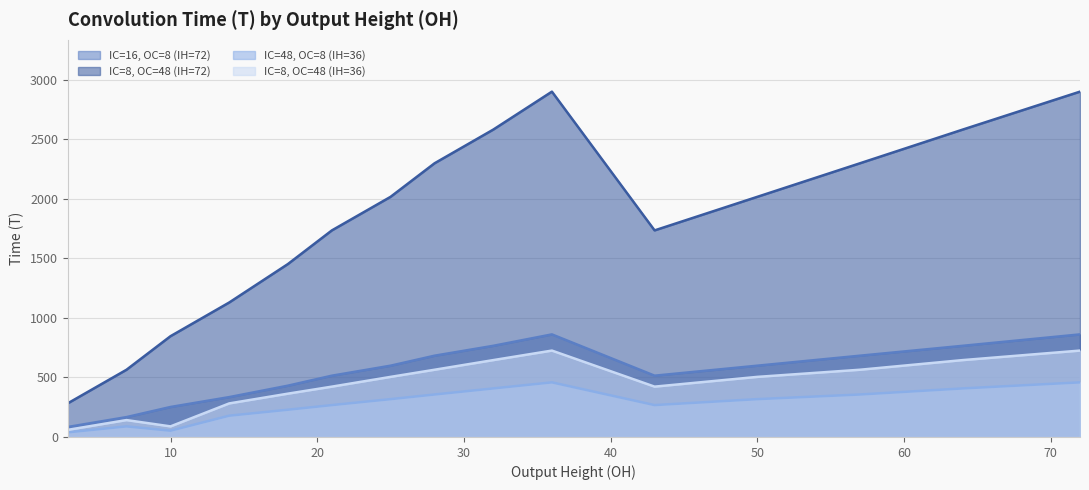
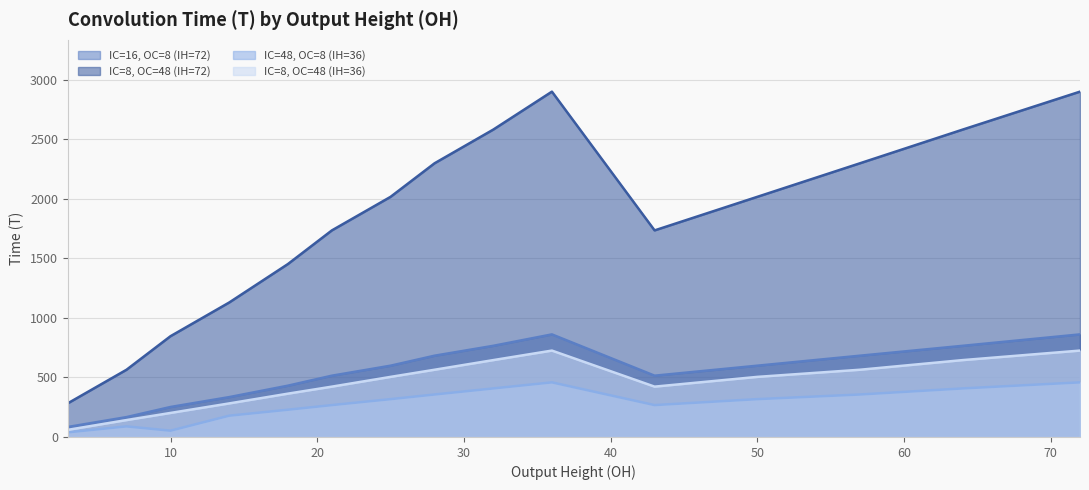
  {
    "IC=48, OC=8 (IH=36)": {
      "10": 50,
      "50": 320
    },
    "IC=8, OC=48 (IH=36)": {
-     "10": 90,
+     "10": 200,
      "50": 510
    }
  }
